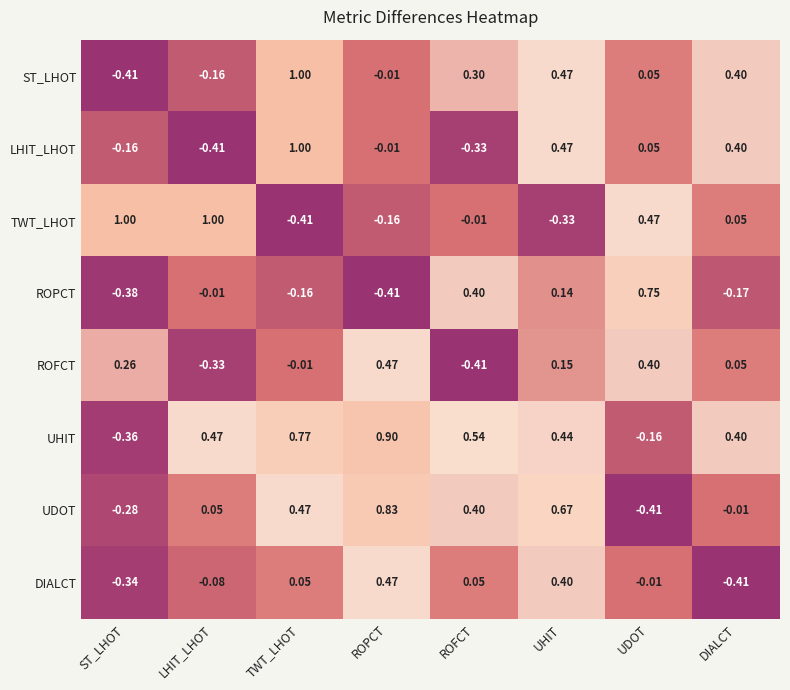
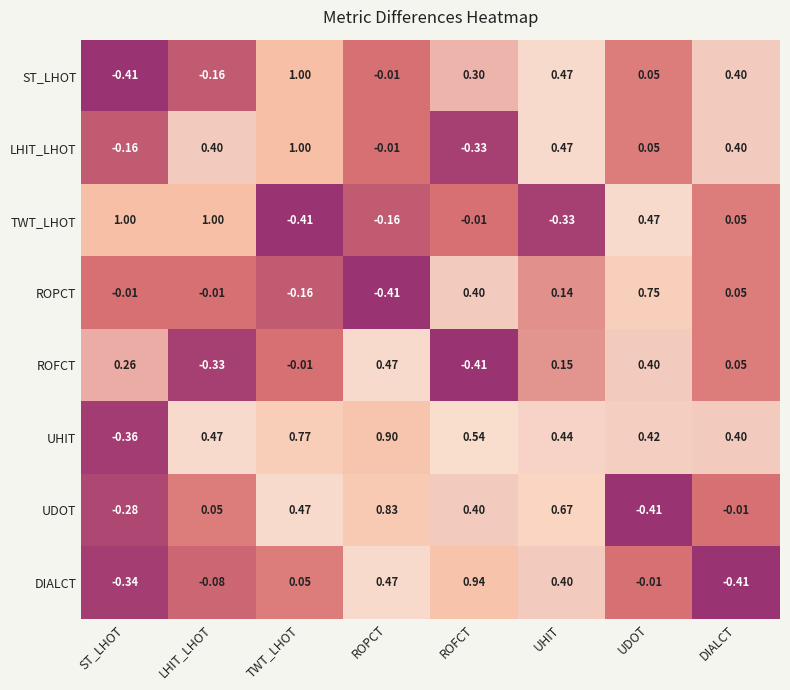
  {
    "ST_LHOT": {
      "ST_LHOT": -0.41,
      "LHIT_LHOT": -0.16,
      "TWT_LHOT": 1.00,
      "ROPCT": -0.01,
      "ROFCT": 0.30,
      "UHIT": 0.47,
      "UDOT": 0.05,
      "DIALCT": 0.40
    },
    "LHIT_LHOT": {
      "ST_LHOT": -0.16,
-     "LHIT_LHOT": -0.41,
+     "LHIT_LHOT": 0.40,
      "TWT_LHOT": 1.00,
      "ROPCT": -0.01,
      "ROFCT": -0.33,
      "UHIT": 0.47,
      "UDOT": 0.05,
      "DIALCT": 0.40
    },
    "TWT_LHOT": {
      "ST_LHOT": 1.00,
      "LHIT_LHOT": 1.00,
      "TWT_LHOT": -0.41,
      "ROPCT": -0.16,
      "ROFCT": -0.01,
      "UHIT": -0.33,
      "UDOT": 0.47,
      "DIALCT": 0.05
    },
    "ROPCT": {
-     "ST_LHOT": -0.38,
+     "ST_LHOT": -0.01,
      "LHIT_LHOT": -0.01,
      "TWT_LHOT": -0.16,
      "ROPCT": -0.41,
      "ROFCT": 0.40,
      "UHIT": 0.14,
      "UDOT": 0.75,
-     "DIALCT": -0.17
+     "DIALCT": 0.05
    },
    "ROFCT": {
      "ST_LHOT": 0.26,
      "LHIT_LHOT": -0.33,
      "TWT_LHOT": -0.01,
      "ROPCT": 0.47,
      "ROFCT": -0.41,
      "UHIT": 0.15,
      "UDOT": 0.40,
      "DIALCT": 0.05
    },
    "UHIT": {
      "ST_LHOT": -0.36,
      "LHIT_LHOT": 0.47,
      "TWT_LHOT": 0.77,
      "ROPCT": 0.90,
      "ROFCT": 0.54,
      "UHIT": 0.44,
-     "UDOT": -0.16,
+     "UDOT": 0.42,
      "DIALCT": 0.40
    },
    "UDOT": {
      "ST_LHOT": -0.28,
      "LHIT_LHOT": 0.05,
      "TWT_LHOT": 0.47,
      "ROPCT": 0.83,
      "ROFCT": 0.40,
      "UHIT": 0.67,
      "UDOT": -0.41,
      "DIALCT": -0.01
    },
    "DIALCT": {
      "ST_LHOT": -0.34,
      "LHIT_LHOT": -0.08,
      "TWT_LHOT": 0.05,
      "ROPCT": 0.47,
-     "ROFCT": 0.05,
+     "ROFCT": 0.94,
      "UHIT": 0.40,
      "UDOT": -0.01,
      "DIALCT": -0.41
    }
  }
